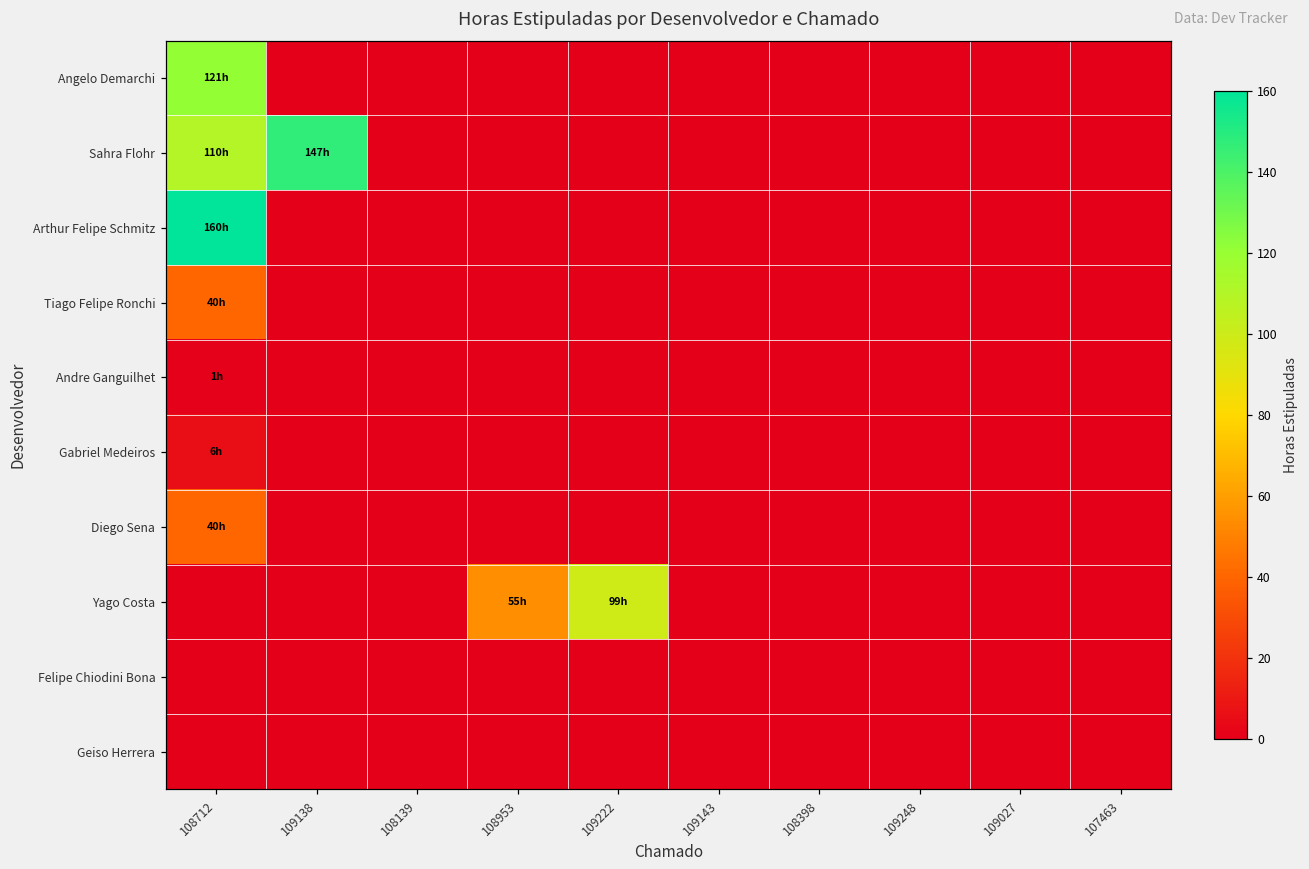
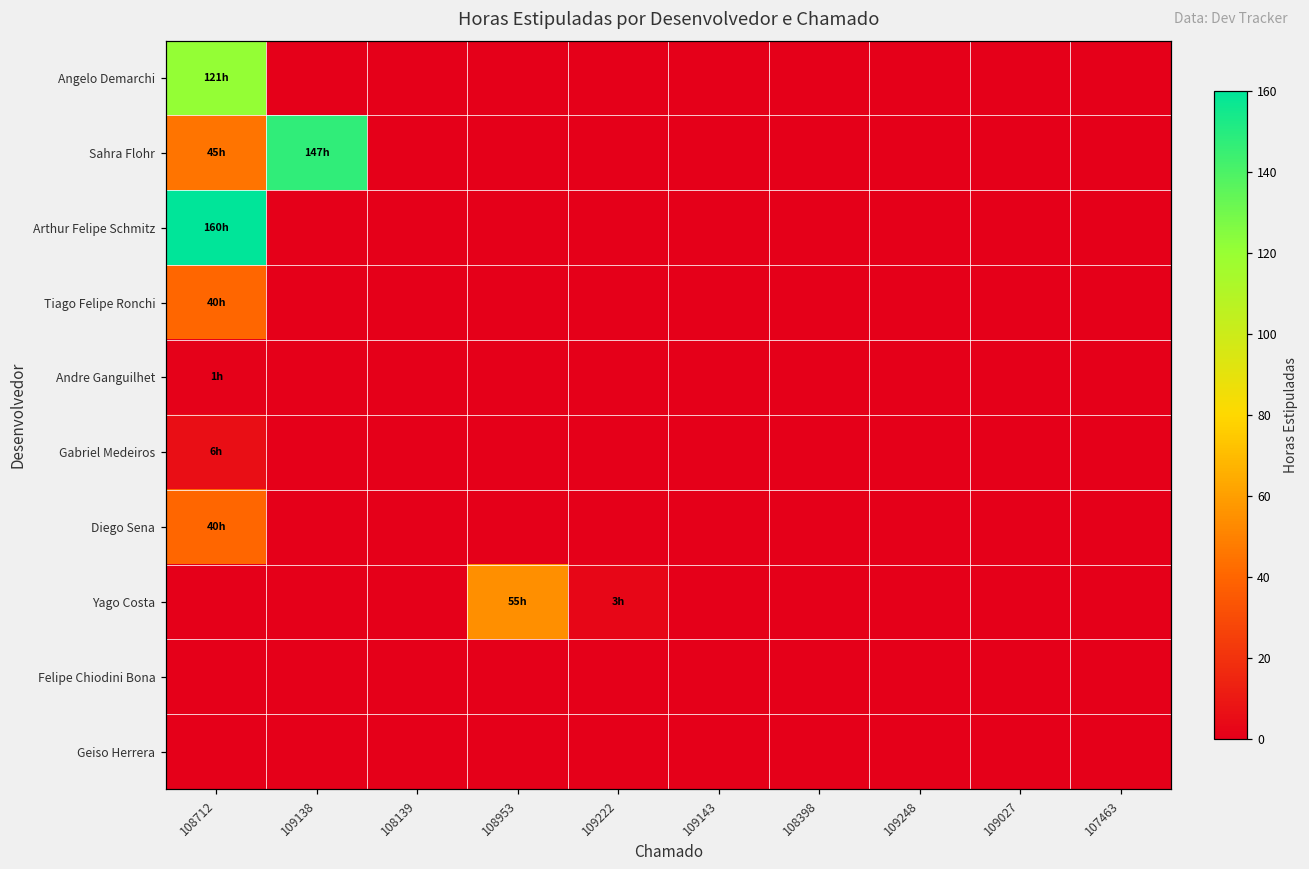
  {
    "Angelo Demarchi": {
      "108712": "121h"
    },
    "Sahra Flohr": {
-     "108712": "110h",
+     "108712": "45h",
      "109138": "147h"
    },
    "Arthur Felipe Schmitz": {
      "108712": "160h"
    },
    "Tiago Felipe Ronchi": {
      "108712": "40h"
    },
    "Andre Ganguilhet": {
      "108712": "1h"
    },
    "Gabriel Medeiros": {
      "108712": "6h"
    },
    "Diego Sena": {
      "108712": "40h"
    },
    "Yago Costa": {
      "108953": "55h",
-     "109222": "99h"
+     "109222": "3h"
    }
  }
